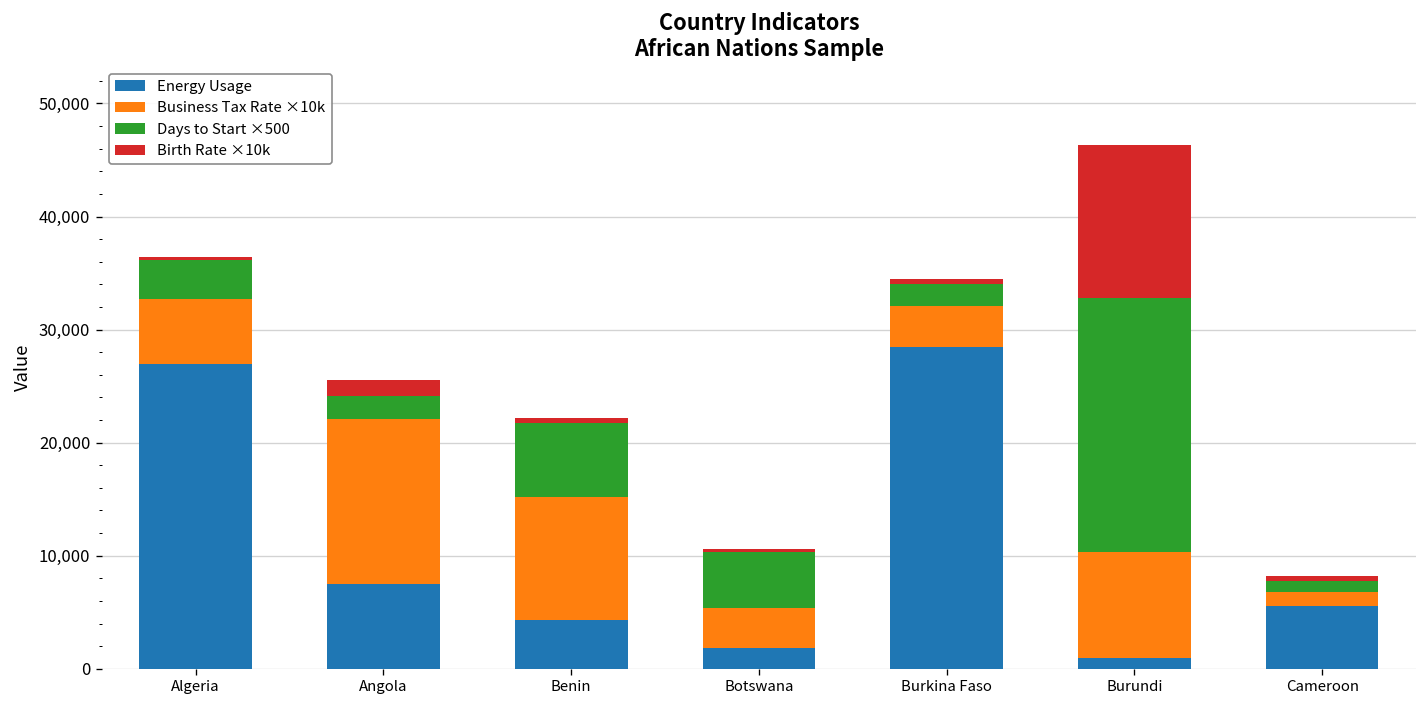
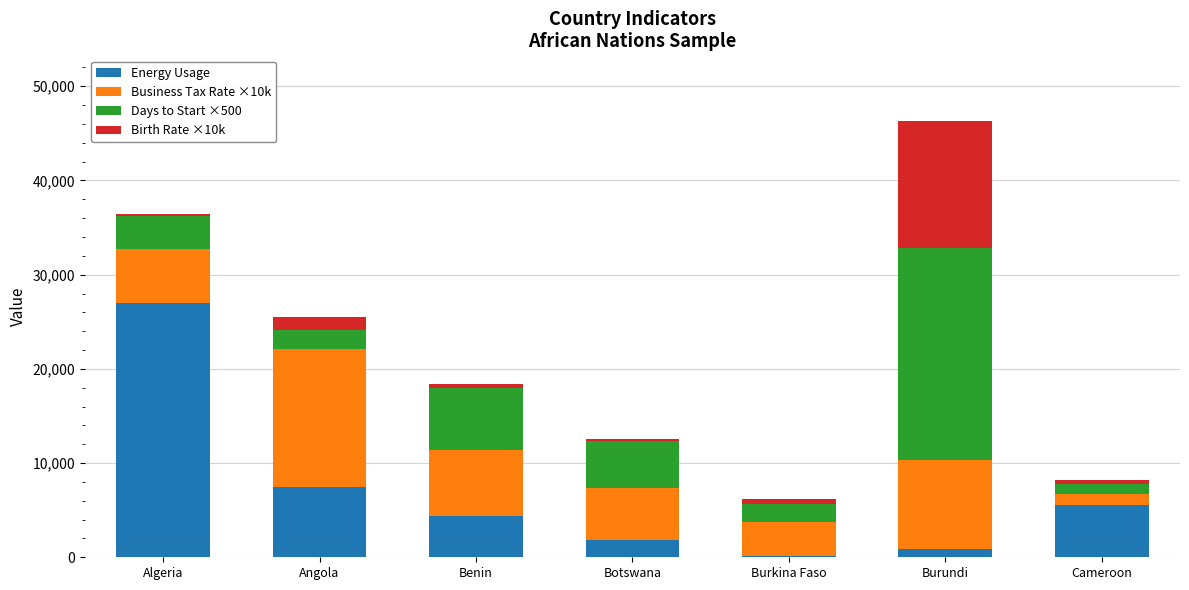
  {
    "Energy Usage": {
      "Algeria": "27,000",
      "Angola": "7,000",
      "Benin": "4,000",
      "Botswana": "2,000",
-     "Burkina Faso": "28,000",
+     "Burkina Faso": "0",
      "Burundi": "1,000",
      "Cameroon": "6,000"
    },
    "Business Tax Rate ×10k": {
      "Algeria": "6,000",
      "Angola": "15,000",
-     "Benin": "11,000",
-     "Botswana": "4,000",
+     "Benin": "7,000",
+     "Botswana": "6,000",
      "Burkina Faso": "4,000",
      "Burundi": "9,000",
      "Cameroon": "1,000"
    },
    "Days to Start ×500": {
      "Algeria": "4,000",
      "Angola": "2,000",
      "Benin": "7,000",
      "Botswana": "5,000",
      "Burkina Faso": "2,000",
      "Burundi": "23,000",
      "Cameroon": "1,000"
    },
    "Birth Rate ×10k": {
      "Angola": "1,000",
      "Benin": "0",
      "Botswana": "0",
      "Burkina Faso": "0",
      "Burundi": "14,000",
      "Cameroon": "0"
    }
  }
